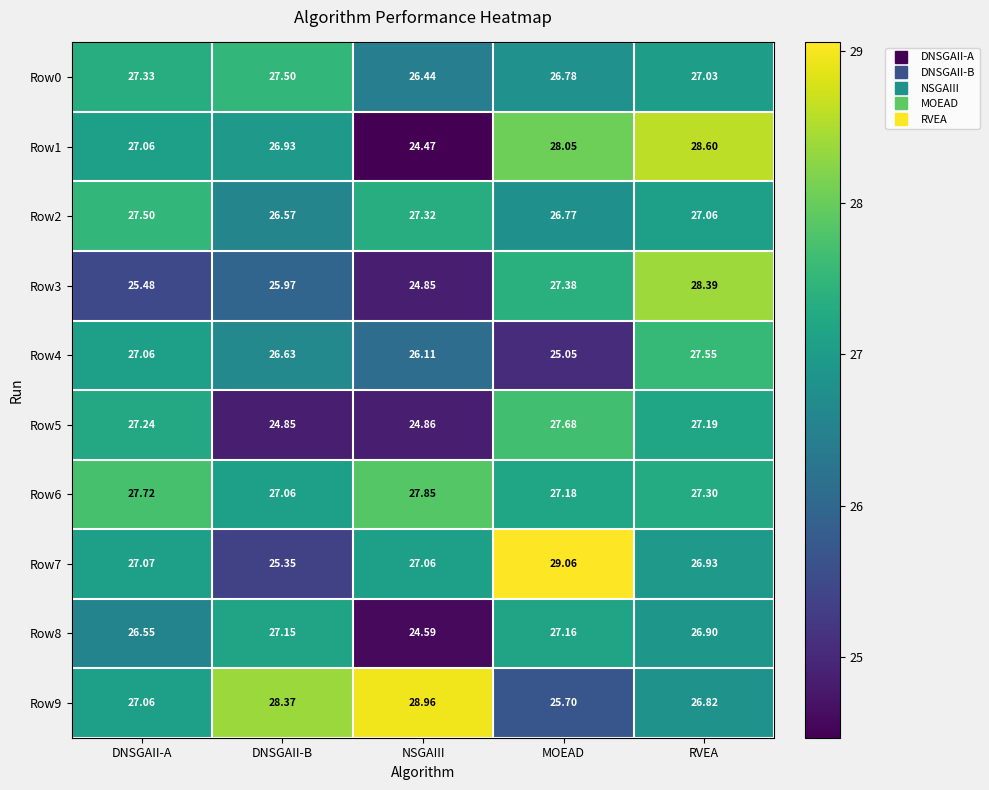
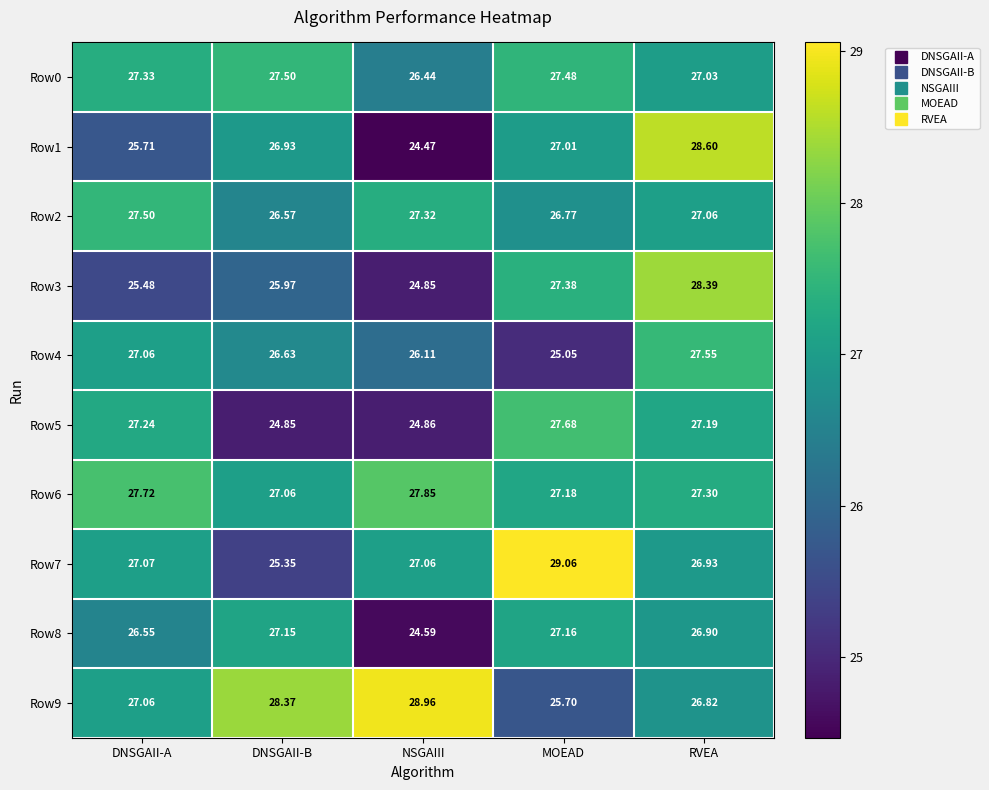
  {
    "Row0": {
      "DNSGAII-A": 27.33,
      "DNSGAII-B": 27.50,
      "NSGAIII": 26.44,
-     "MOEAD": 26.78,
+     "MOEAD": 27.48,
      "RVEA": 27.03
    },
    "Row1": {
-     "DNSGAII-A": 27.06,
+     "DNSGAII-A": 25.71,
      "DNSGAII-B": 26.93,
      "NSGAIII": 24.47,
-     "MOEAD": 28.05,
+     "MOEAD": 27.01,
      "RVEA": 28.60
    },
    "Row2": {
      "DNSGAII-A": 27.50,
      "DNSGAII-B": 26.57,
      "NSGAIII": 27.32,
      "MOEAD": 26.77,
      "RVEA": 27.06
    },
    "Row3": {
      "DNSGAII-A": 25.48,
      "DNSGAII-B": 25.97,
      "NSGAIII": 24.85,
      "MOEAD": 27.38,
      "RVEA": 28.39
    },
    "Row4": {
      "DNSGAII-A": 27.06,
      "DNSGAII-B": 26.63,
      "NSGAIII": 26.11,
      "MOEAD": 25.05,
      "RVEA": 27.55
    },
    "Row5": {
      "DNSGAII-A": 27.24,
      "DNSGAII-B": 24.85,
      "NSGAIII": 24.86,
      "MOEAD": 27.68,
      "RVEA": 27.19
    },
    "Row6": {
      "DNSGAII-A": 27.72,
      "DNSGAII-B": 27.06,
      "NSGAIII": 27.85,
      "MOEAD": 27.18,
      "RVEA": 27.30
    },
    "Row7": {
      "DNSGAII-A": 27.07,
      "DNSGAII-B": 25.35,
      "NSGAIII": 27.06,
      "MOEAD": 29.06,
      "RVEA": 26.93
    },
    "Row8": {
      "DNSGAII-A": 26.55,
      "DNSGAII-B": 27.15,
      "NSGAIII": 24.59,
      "MOEAD": 27.16,
      "RVEA": 26.90
    },
    "Row9": {
      "DNSGAII-A": 27.06,
      "DNSGAII-B": 28.37,
      "NSGAIII": 28.96,
      "MOEAD": 25.70,
      "RVEA": 26.82
    }
  }
